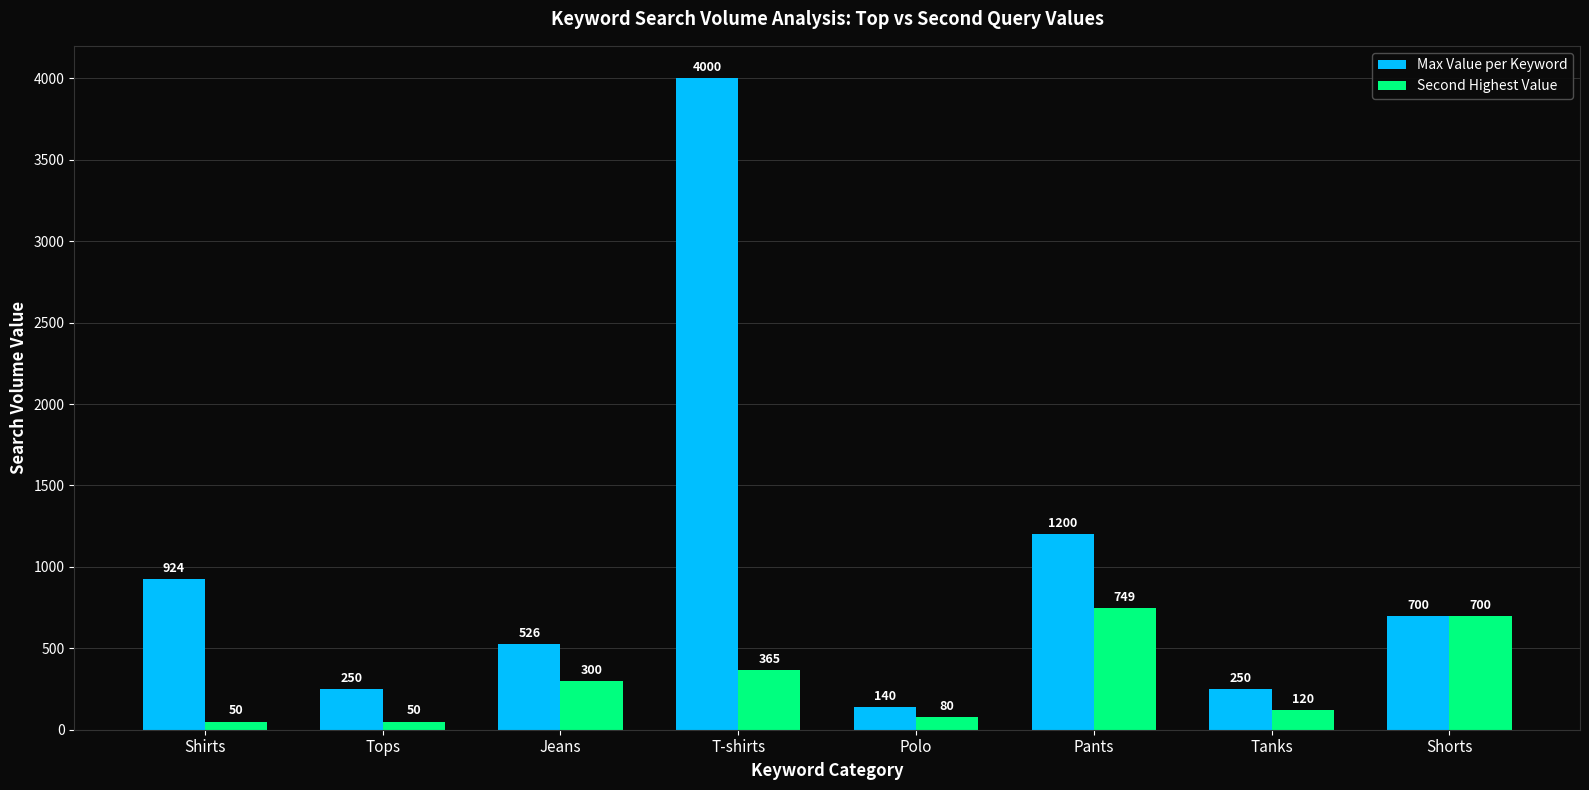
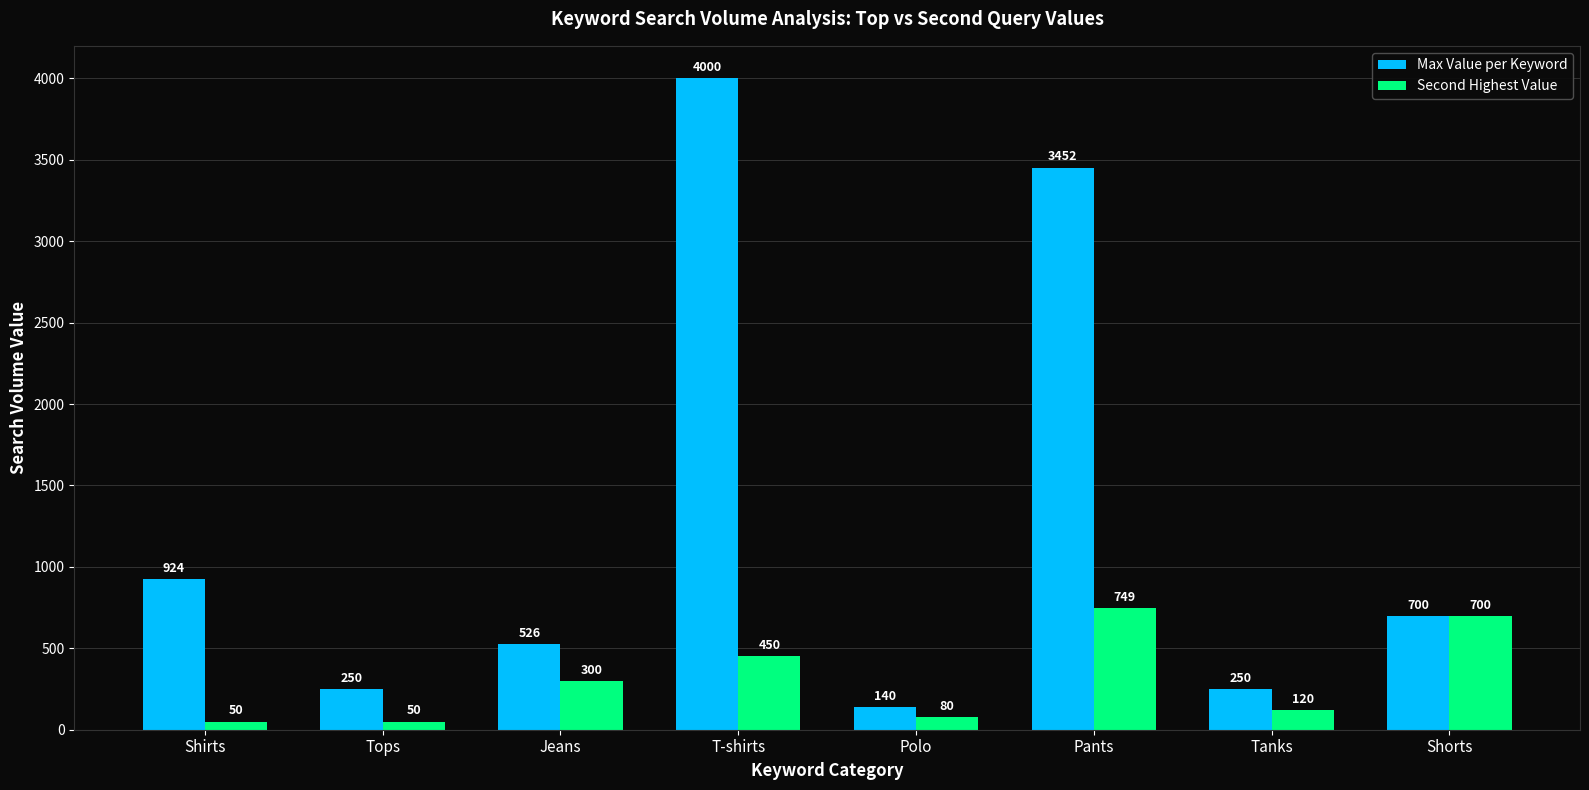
  {
    "Max Value per Keyword": {
      "Shirts": 924,
      "Tops": 250,
      "Jeans": 526,
      "T-shirts": 4000,
      "Polo": 140,
-     "Pants": 1200,
+     "Pants": 3452,
      "Tanks": 250,
      "Shorts": 700
    },
    "Second Highest Value": {
      "Shirts": 50,
      "Tops": 50,
      "Jeans": 300,
-     "T-shirts": 365,
+     "T-shirts": 450,
      "Polo": 80,
      "Pants": 749,
      "Tanks": 120,
      "Shorts": 700
    }
  }
